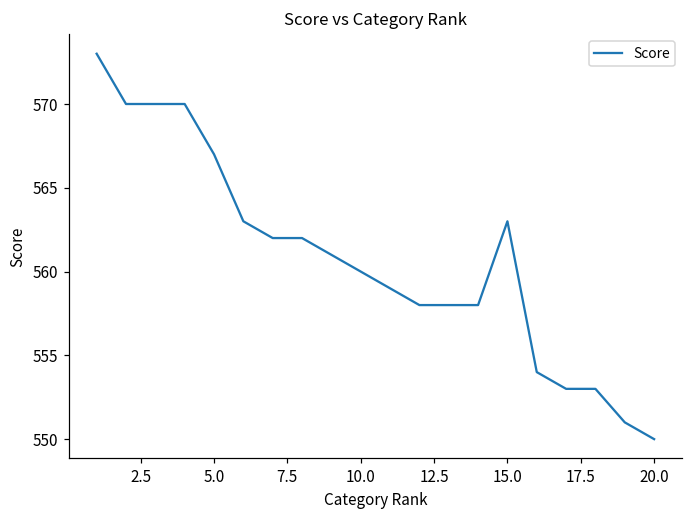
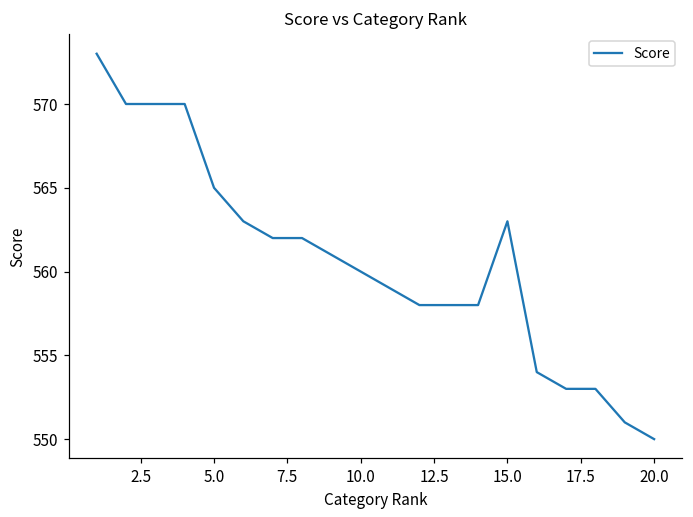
  {
-   "5.0": 567,
+   "5.0": 565,
    "10.0": 560,
    "15.0": 563,
    "20.0": 550
  }
